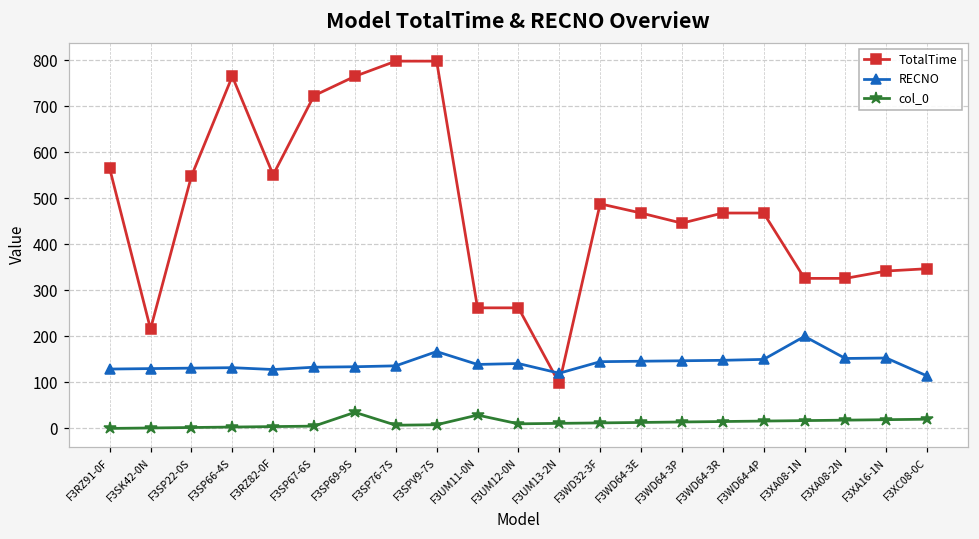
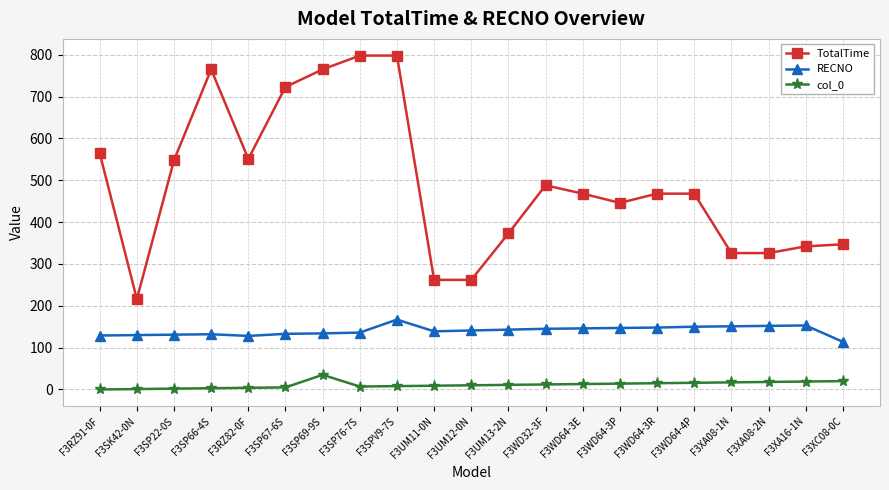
  {
    "TotalTime": {
      "F3RZ91-0F": 570,
      "F3SK42-0N": 220,
      "F3SP22-0S": 550,
      "F3SP66-4S": 770,
      "F3RZ82-0F": 550,
      "F3SP67-6S": 720,
      "F3SP69-9S": 770,
      "F3SP76-7S": 800,
      "F3SPV9-7S": 800,
      "F3UM11-0N": 260,
      "F3UM12-0N": 260,
-     "F3UM13-2N": 100,
+     "F3UM13-2N": 370,
      "F3WD32-3F": 490,
      "F3WD64-3E": 470,
      "F3WD64-3P": 450,
      "F3WD64-3R": 470,
      "F3WD64-4P": 470,
      "F3XA08-1N": 330,
      "F3XA08-2N": 330,
      "F3XA16-1N": 340,
      "F3XC08-0C": 350
    },
    "RECNO": {
      "F3RZ91-0F": 130,
      "F3SK42-0N": 130,
      "F3SP22-0S": 130,
      "F3SP66-4S": 130,
      "F3RZ82-0F": 130,
      "F3SP67-6S": 130,
      "F3SP69-9S": 130,
      "F3SP76-7S": 140,
      "F3SPV9-7S": 170,
      "F3UM11-0N": 140,
      "F3UM12-0N": 140,
-     "F3UM13-2N": 120,
+     "F3UM13-2N": 140,
      "F3WD32-3F": 150,
      "F3WD64-3E": 150,
      "F3WD64-3P": 150,
      "F3WD64-3R": 150,
      "F3WD64-4P": 150,
-     "F3XA08-1N": 200,
+     "F3XA08-1N": 150,
      "F3XA08-2N": 150,
      "F3XA16-1N": 150,
      "F3XC08-0C": 110
    },
    "col_0": {
      "F3RZ91-0F": 0,
      "F3SK42-0N": 0,
      "F3SP22-0S": 0,
      "F3SP66-4S": 0,
      "F3RZ82-0F": 0,
      "F3SP67-6S": 10,
      "F3SP69-9S": 40,
      "F3SP76-7S": 10,
      "F3SPV9-7S": 10,
-     "F3UM11-0N": 30,
+     "F3UM11-0N": 10,
      "F3UM12-0N": 10,
      "F3UM13-2N": 10,
      "F3WD32-3F": 10,
      "F3WD64-3E": 10,
      "F3WD64-3P": 10,
      "F3WD64-3R": 20,
      "F3WD64-4P": 20,
      "F3XA08-1N": 20,
      "F3XA08-2N": 20,
      "F3XA16-1N": 20,
      "F3XC08-0C": 20
    }
  }
